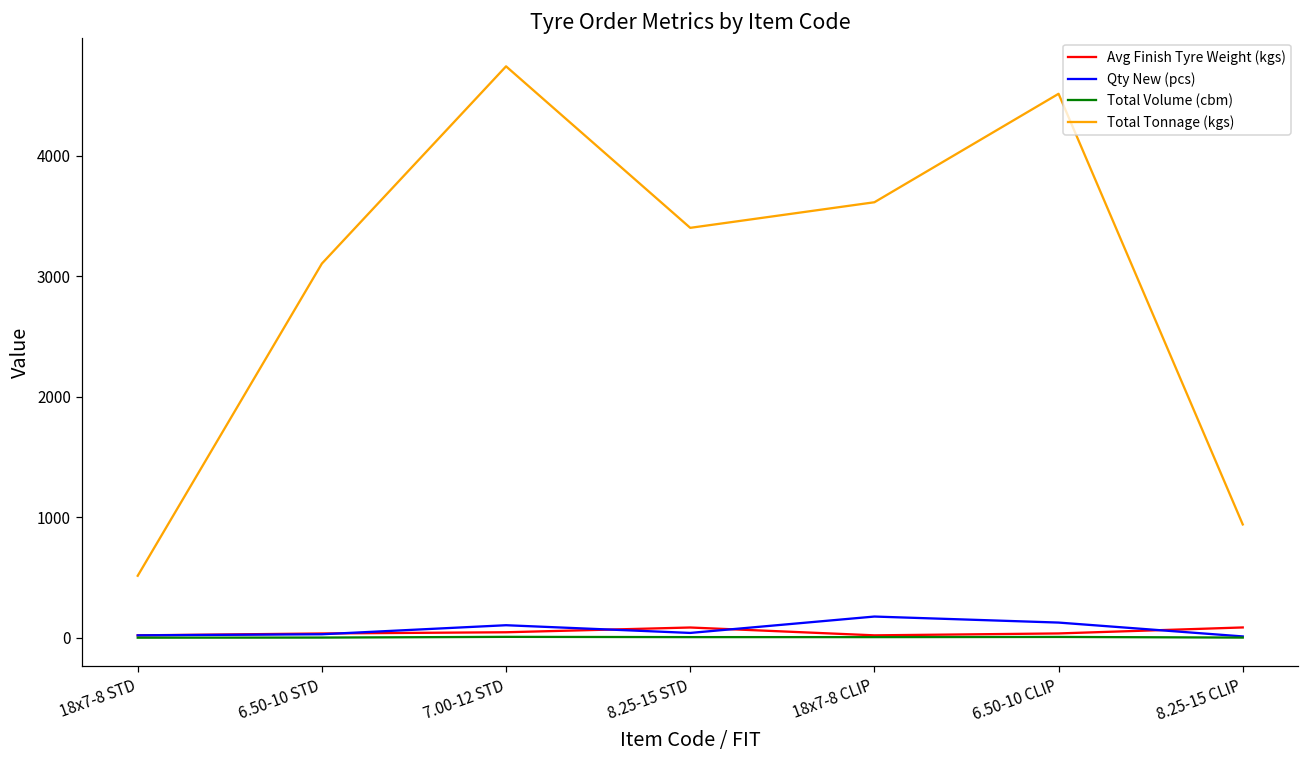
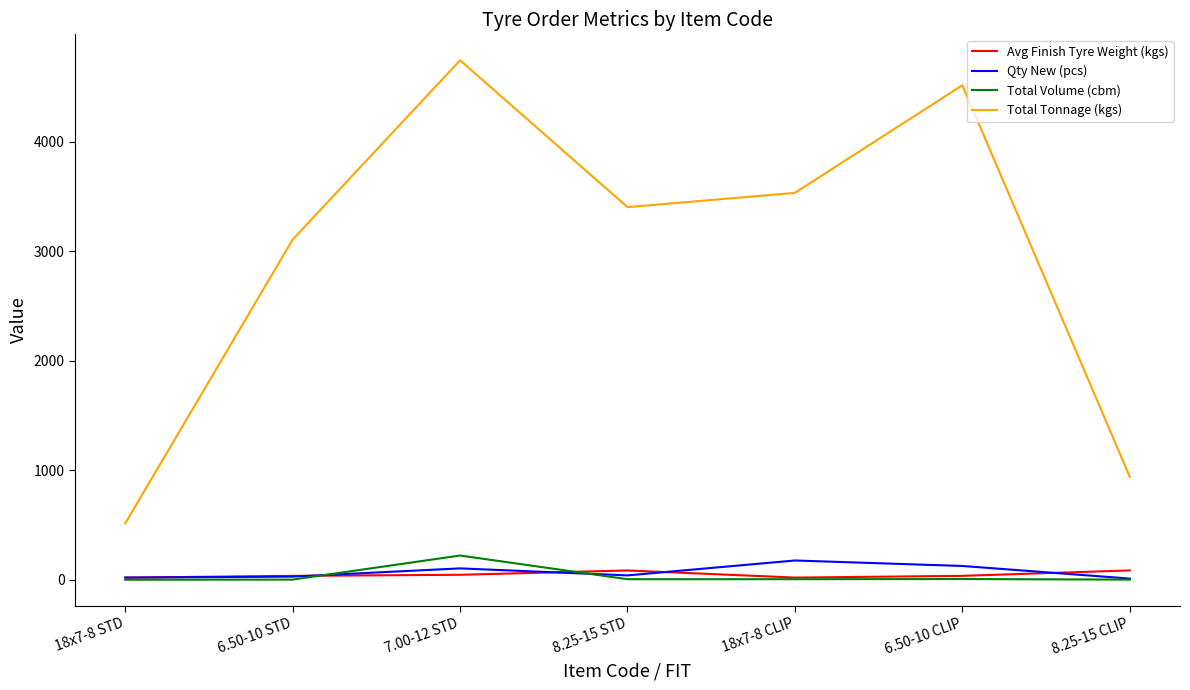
  {
    "Avg Finish Tyre Weight (kgs)": {
      "7.00-12 STD": 50,
      "8.25-15 STD": 90,
      "6.50-10 CLIP": 40,
      "8.25-15 CLIP": 90
    },
    "Qty New (pcs)": {
      "7.00-12 STD": 100,
      "8.25-15 STD": 40,
      "18x7-8 CLIP": 180,
      "6.50-10 CLIP": 130
    },
    "Total Volume (cbm)": {
      "6.50-10 STD": 0,
-     "7.00-12 STD": 10,
+     "7.00-12 STD": 220,
      "8.25-15 STD": 10,
      "6.50-10 CLIP": 10
    },
    "Total Tonnage (kgs)": {
      "18x7-8 STD": 510,
      "6.50-10 STD": 3110,
      "7.00-12 STD": 4740,
      "8.25-15 STD": 3400,
-     "18x7-8 CLIP": 3610,
+     "18x7-8 CLIP": 3530,
      "6.50-10 CLIP": 4510,
      "8.25-15 CLIP": 940
    }
  }
